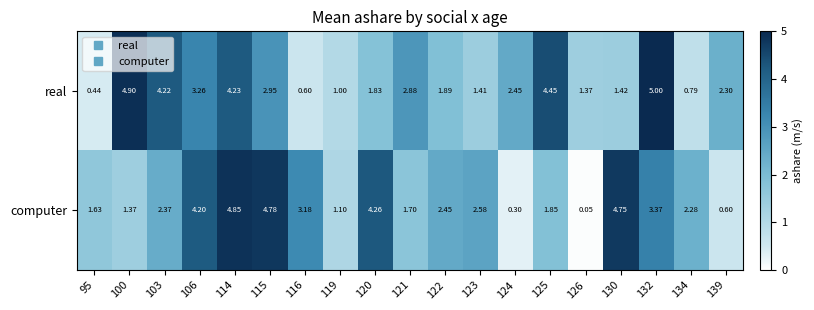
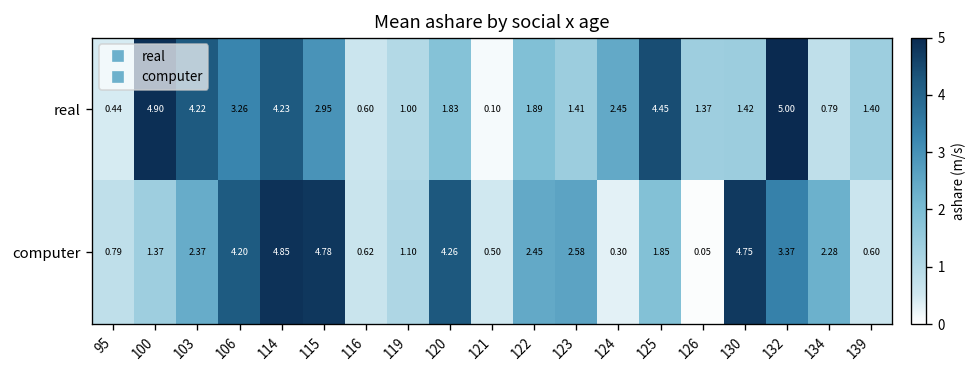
  {
    "real": {
      "95": 0.44,
      "100": 4.90,
      "103": 4.22,
      "106": 3.26,
      "114": 4.23,
      "115": 2.95,
      "116": 0.60,
      "119": 1.00,
      "120": 1.83,
-     "121": 2.88,
+     "121": 0.10,
      "122": 1.89,
      "123": 1.41,
      "124": 2.45,
      "125": 4.45,
      "126": 1.37,
      "130": 1.42,
      "132": 5.00,
      "134": 0.79,
-     "139": 2.30
+     "139": 1.40
    },
    "computer": {
-     "95": 1.63,
+     "95": 0.79,
      "100": 1.37,
      "103": 2.37,
      "106": 4.20,
      "114": 4.85,
      "115": 4.78,
-     "116": 3.18,
+     "116": 0.62,
      "119": 1.10,
      "120": 4.26,
-     "121": 1.70,
+     "121": 0.50,
      "122": 2.45,
      "123": 2.58,
      "124": 0.30,
      "125": 1.85,
      "126": 0.05,
      "130": 4.75,
      "132": 3.37,
      "134": 2.28,
      "139": 0.60
    }
  }
